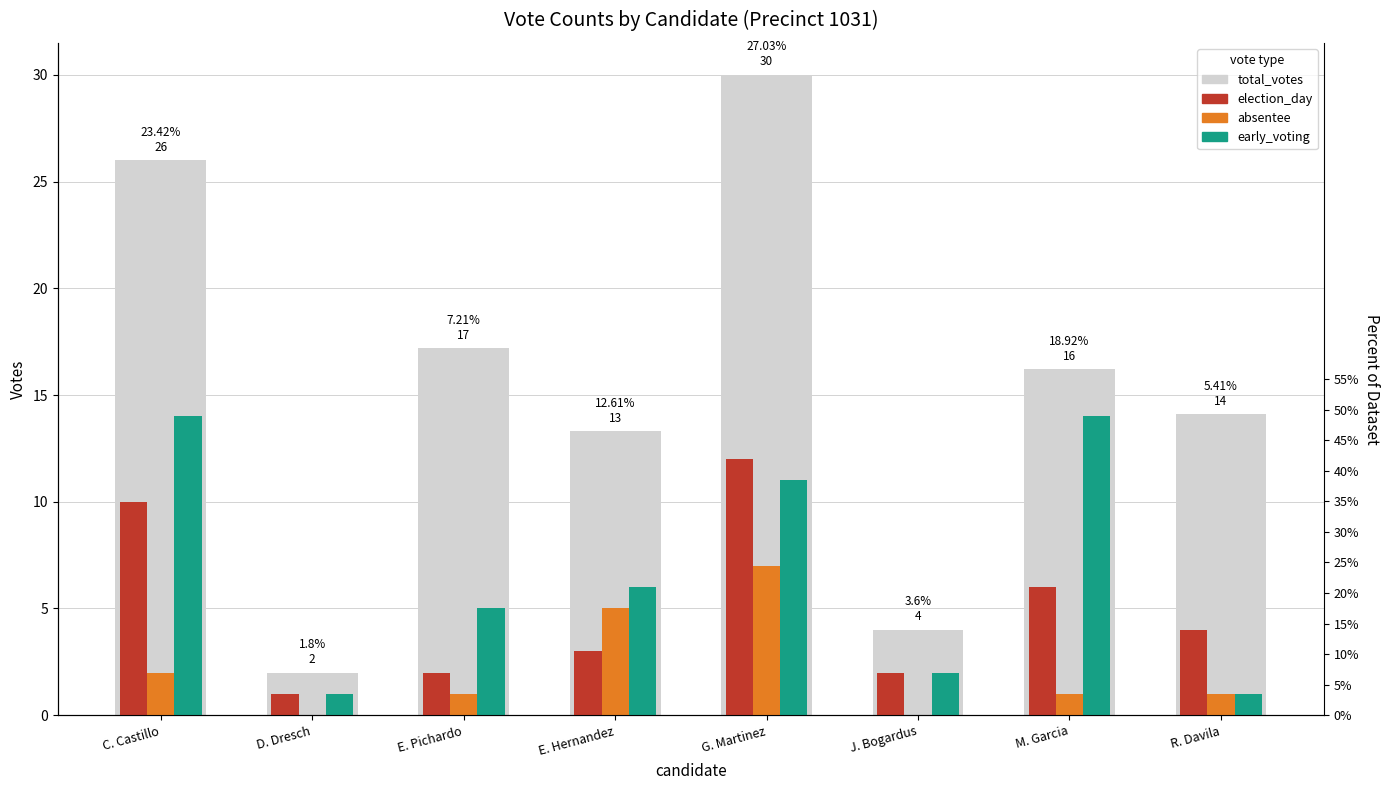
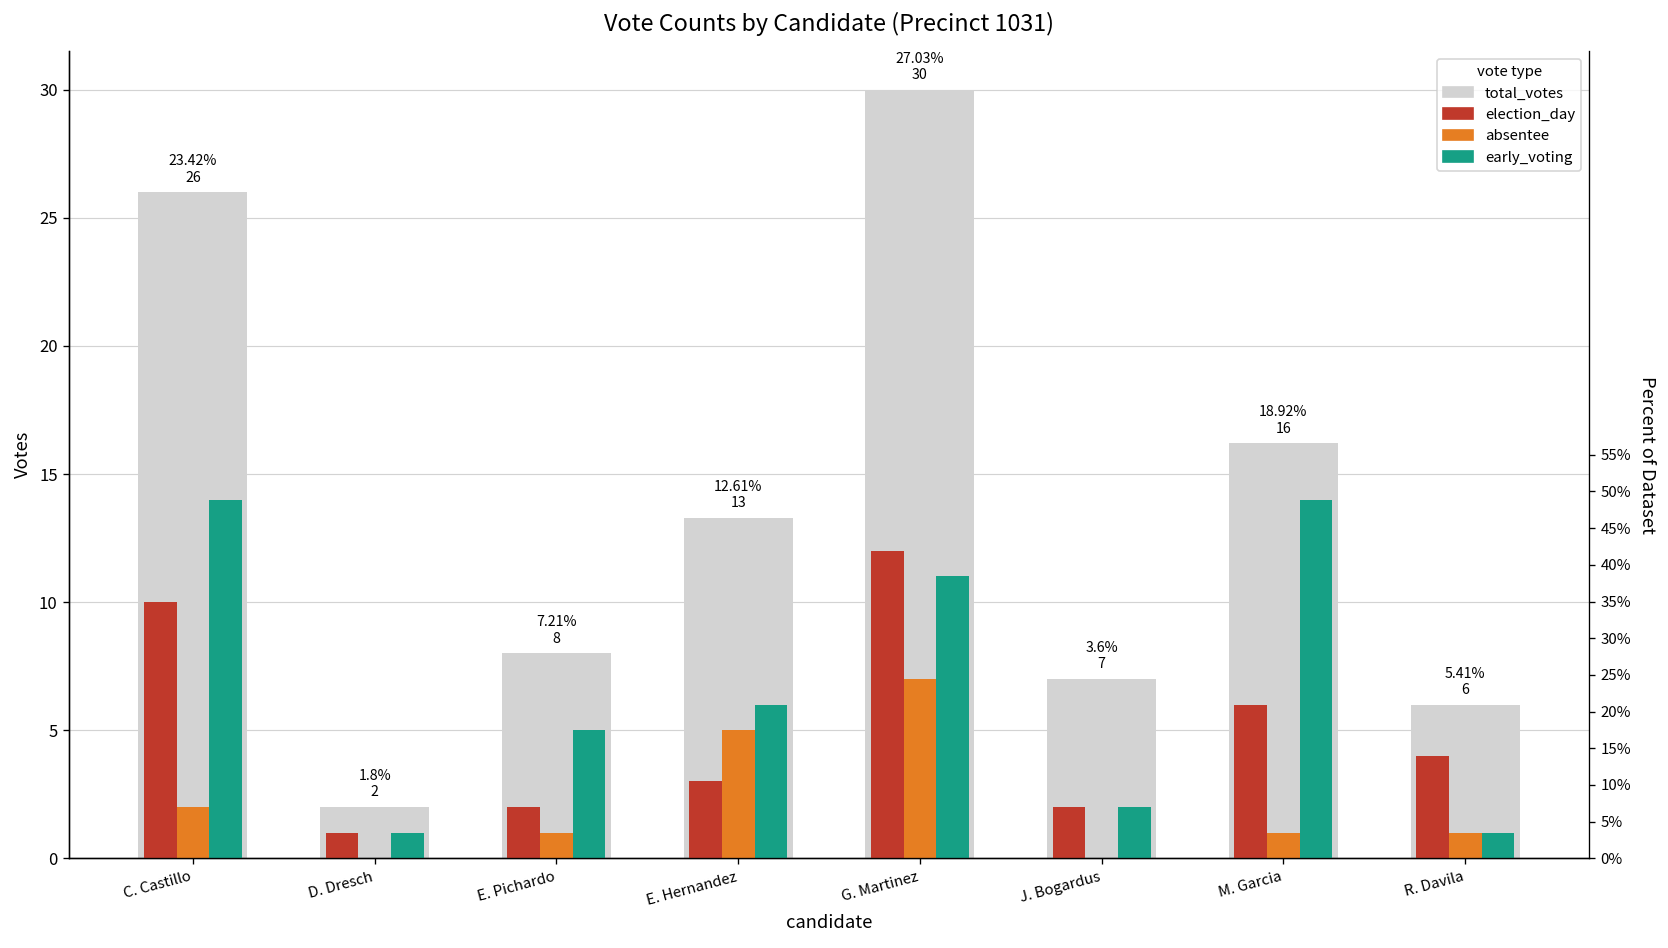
  {
    "total_votes": {
      "C. Castillo": 26,
      "D. Dresch": 2,
-     "E. Pichardo": 17,
+     "E. Pichardo": 8,
      "E. Hernandez": 13,
      "G. Martinez": 30,
-     "J. Bogardus": 4,
+     "J. Bogardus": 7,
      "M. Garcia": 16,
-     "R. Davila": 14
+     "R. Davila": 6
    }
  }
